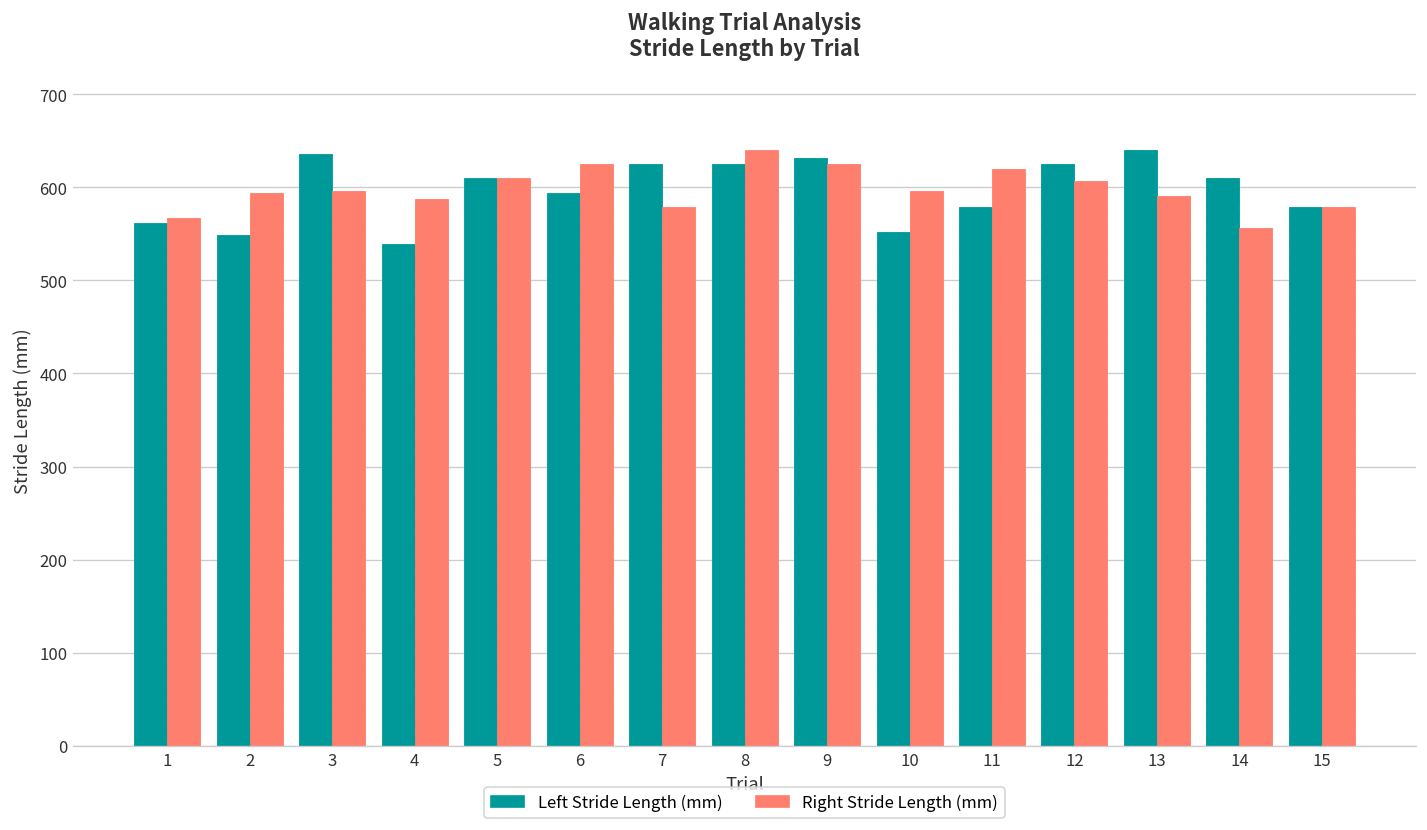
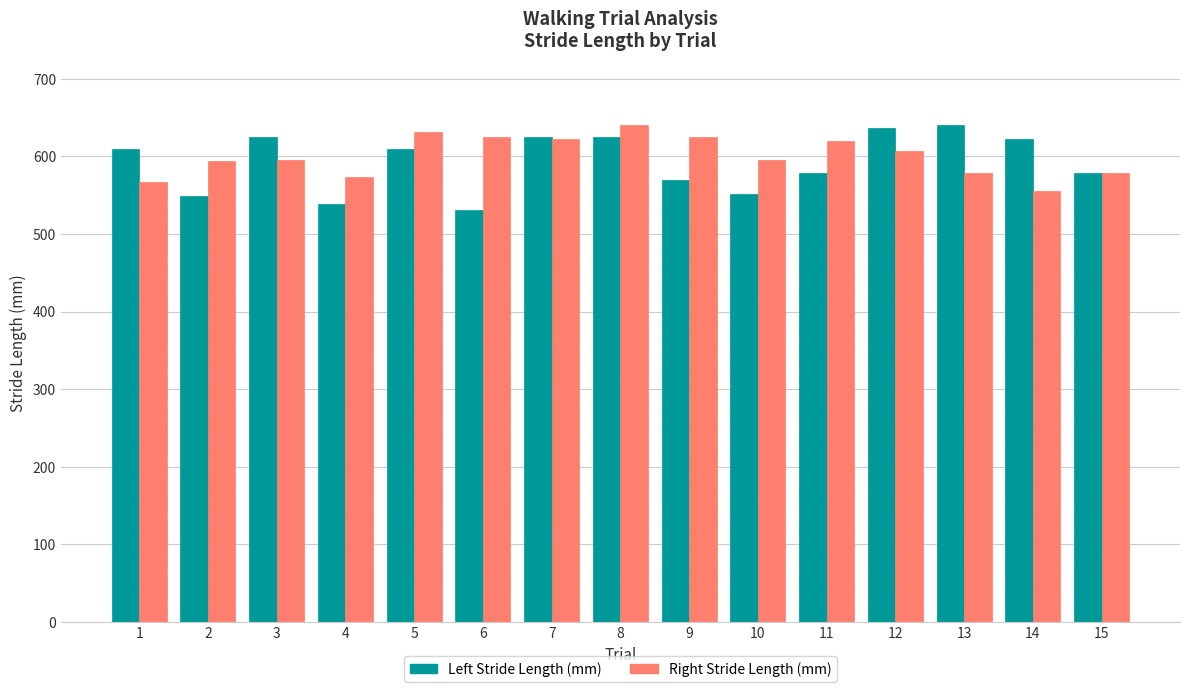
  {
    "Left Stride Length (mm)": {
-     "1": 560,
+     "1": 610,
      "2": 550,
-     "3": 640,
+     "3": 630,
      "4": 540,
      "5": 610,
-     "6": 590,
+     "6": 530,
      "7": 630,
      "8": 630,
-     "9": 630,
+     "9": 570,
      "10": 550,
      "11": 580,
-     "12": 630,
+     "12": 640,
      "13": 640,
-     "14": 610,
+     "14": 620,
      "15": 580
    },
    "Right Stride Length (mm)": {
      "1": 570,
      "2": 590,
      "3": 600,
-     "4": 590,
-     "5": 610,
+     "4": 570,
+     "5": 630,
      "6": 630,
-     "7": 580,
+     "7": 620,
      "8": 640,
      "9": 630,
      "10": 600,
      "11": 620,
      "12": 610,
-     "13": 590,
+     "13": 580,
      "14": 560,
      "15": 580
    }
  }
